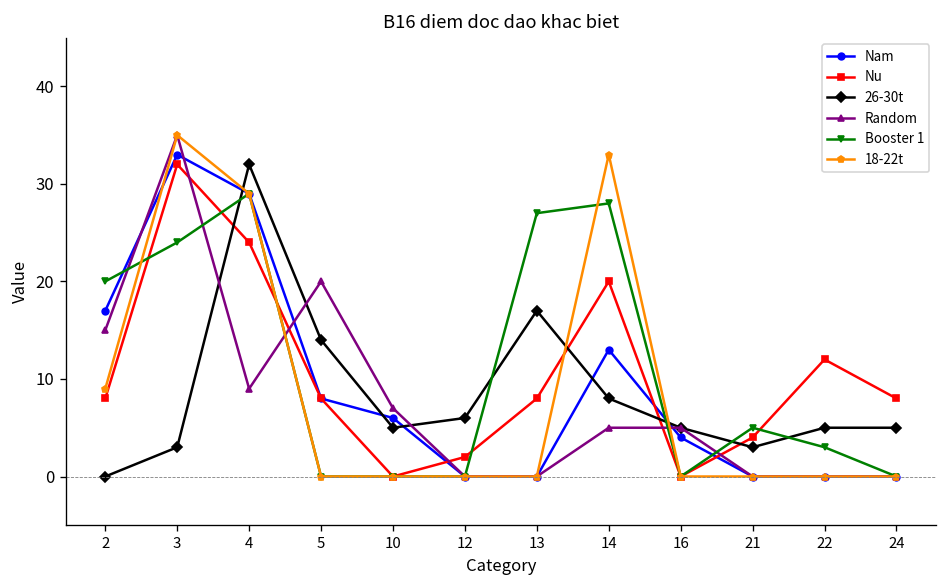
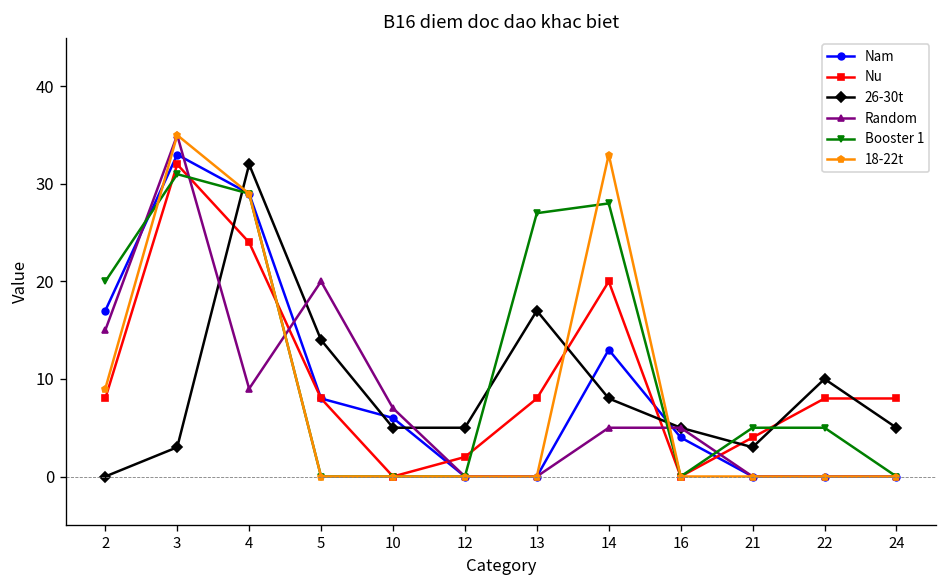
  {
    "Nam": {
      "2": 17,
      "3": 33,
      "10": 6,
      "14": 13,
      "16": 4
    },
    "Nu": {
      "2": 8,
      "3": 32,
      "4": 24,
      "12": 2,
      "13": 8,
      "14": 20,
      "21": 4,
-     "22": 12,
+     "22": 8,
      "24": 8
    },
    "26-30t": {
      "2": 0,
      "3": 3,
      "4": 32,
      "5": 14,
      "10": 5,
-     "12": 6,
+     "12": 5,
      "13": 17,
      "14": 8,
      "21": 3,
-     "22": 5,
+     "22": 10,
      "24": 5
    },
    "Random": {
      "2": 15,
      "4": 9,
      "5": 20,
      "10": 7,
      "14": 5
    },
    "Booster 1": {
      "2": 20,
-     "3": 24,
+     "3": 31,
      "13": 27,
      "14": 28,
      "21": 5,
-     "22": 3
+     "22": 5
    },
    "18-22t": {
      "2": 9,
      "14": 33
    }
  }
